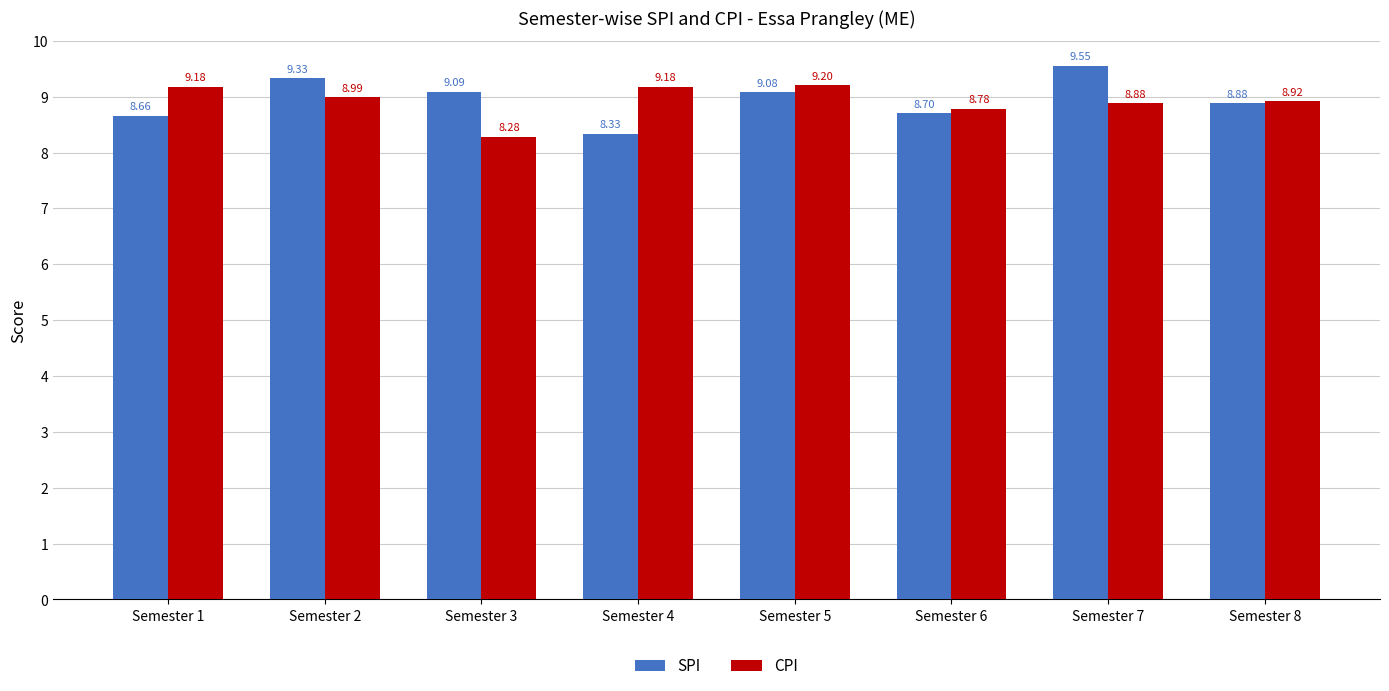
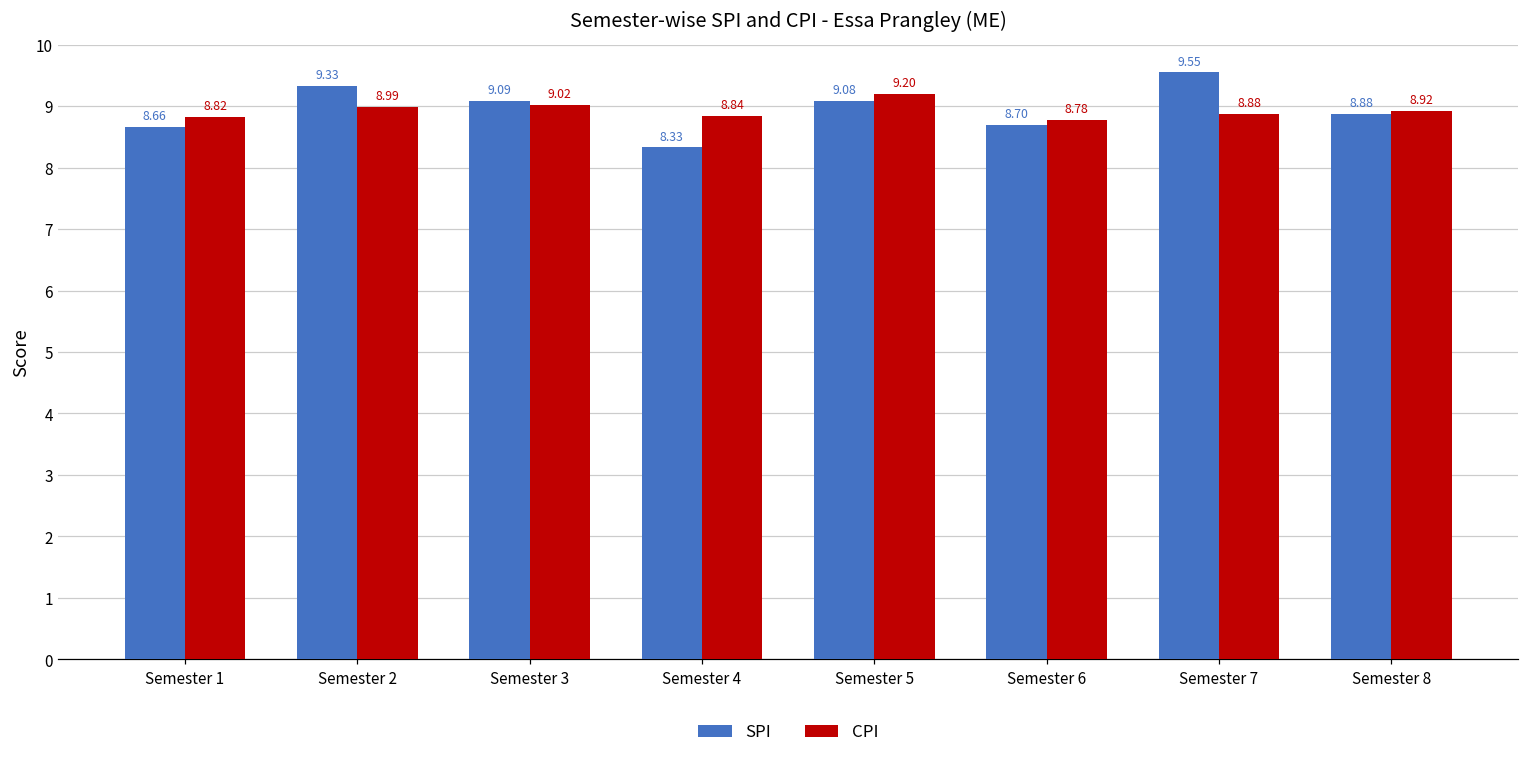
  {
    "SPI": {
      "Semester 1": 8.66,
      "Semester 2": 9.33,
      "Semester 3": 9.09,
      "Semester 4": 8.33,
      "Semester 5": 9.08,
      "Semester 6": 8.70,
      "Semester 7": 9.55,
      "Semester 8": 8.88
    },
    "CPI": {
-     "Semester 1": 9.18,
+     "Semester 1": 8.82,
      "Semester 2": 8.99,
-     "Semester 3": 8.28,
-     "Semester 4": 9.18,
+     "Semester 3": 9.02,
+     "Semester 4": 8.84,
      "Semester 5": 9.20,
      "Semester 6": 8.78,
      "Semester 7": 8.88,
      "Semester 8": 8.92
    }
  }
